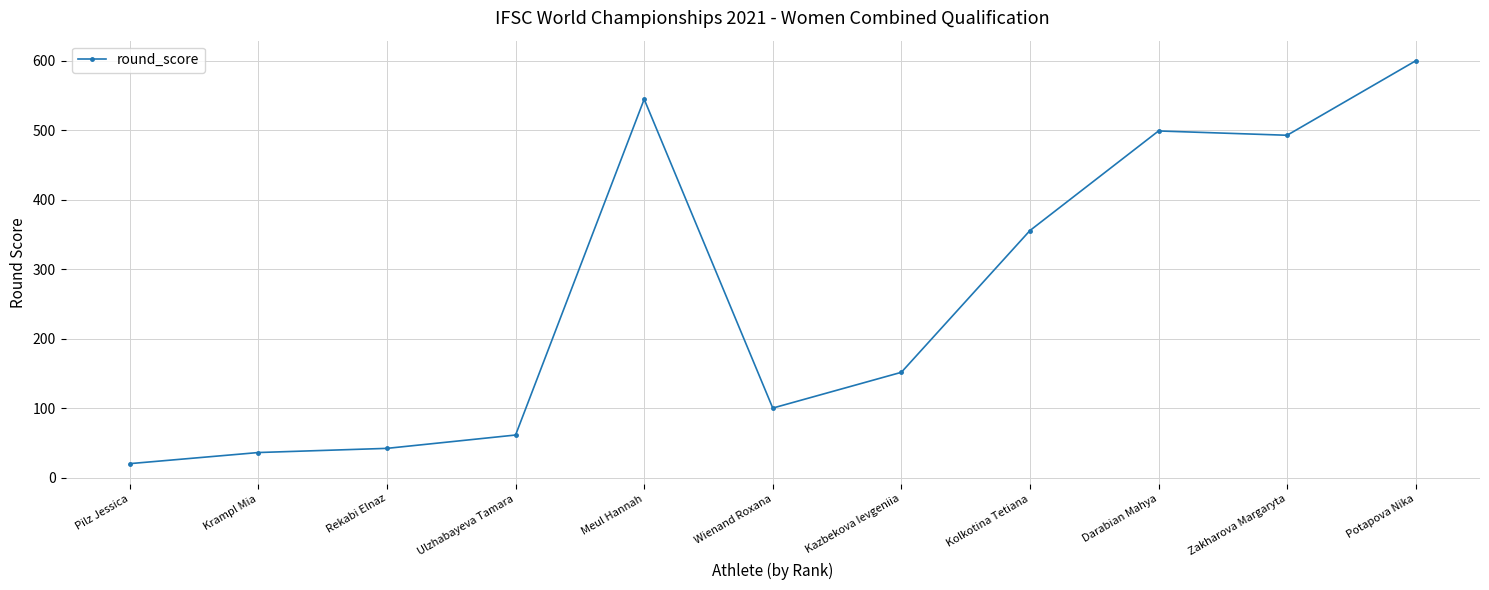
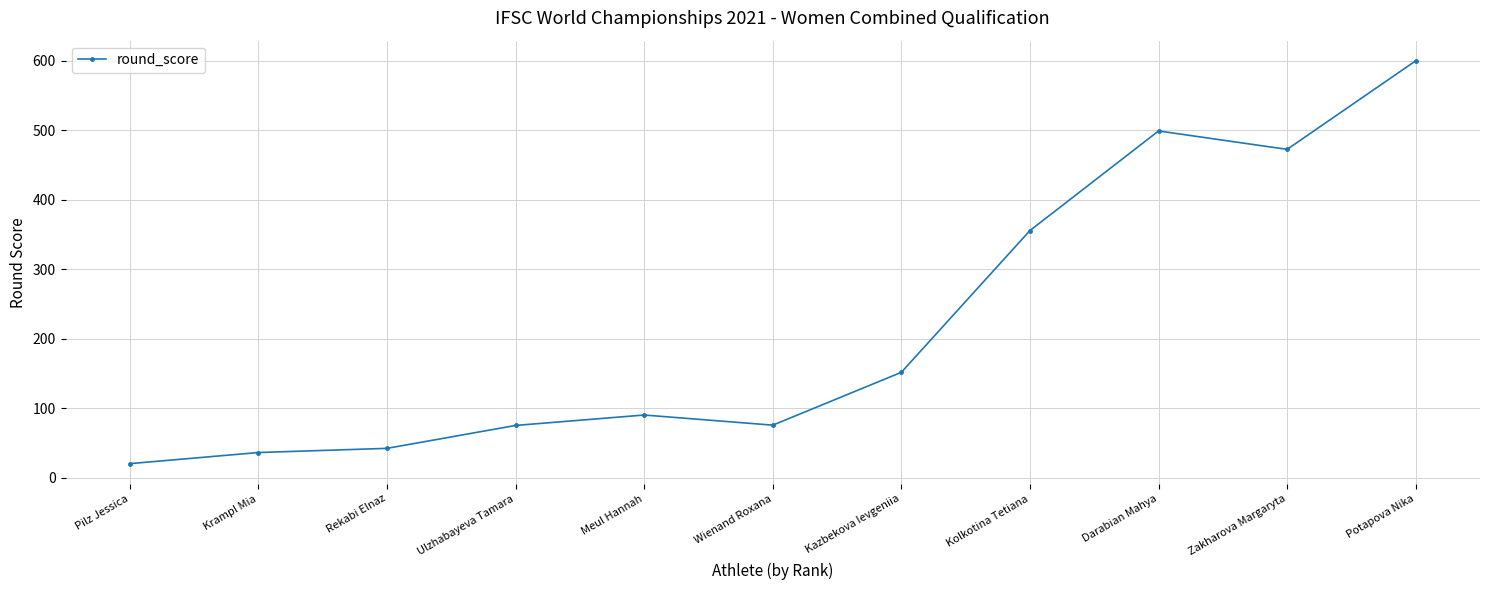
  {
    "Pilz Jessica": 20,
    "Krampl Mia": 40,
    "Rekabi Elnaz": 40,
-   "Ulzhabayeva Tamara": 60,
-   "Meul Hannah": 540,
-   "Wienand Roxana": 100,
+   "Ulzhabayeva Tamara": 80,
+   "Meul Hannah": 90,
+   "Wienand Roxana": 80,
    "Kazbekova Ievgeniia": 150,
    "Kolkotina Tetiana": 360,
    "Darabian Mahya": 500,
-   "Zakharova Margaryta": 490,
+   "Zakharova Margaryta": 470,
    "Potapova Nika": 600
  }
